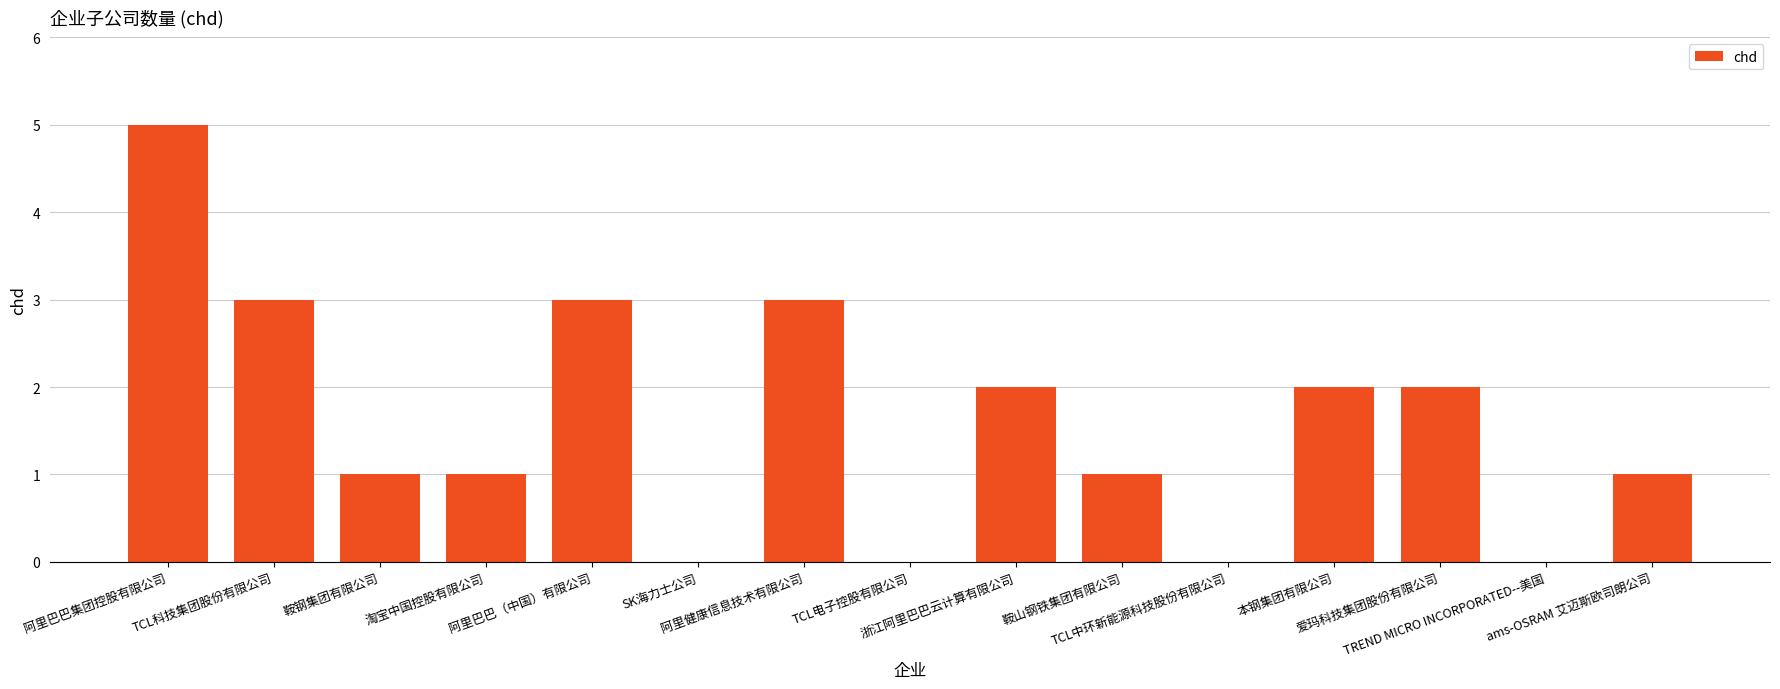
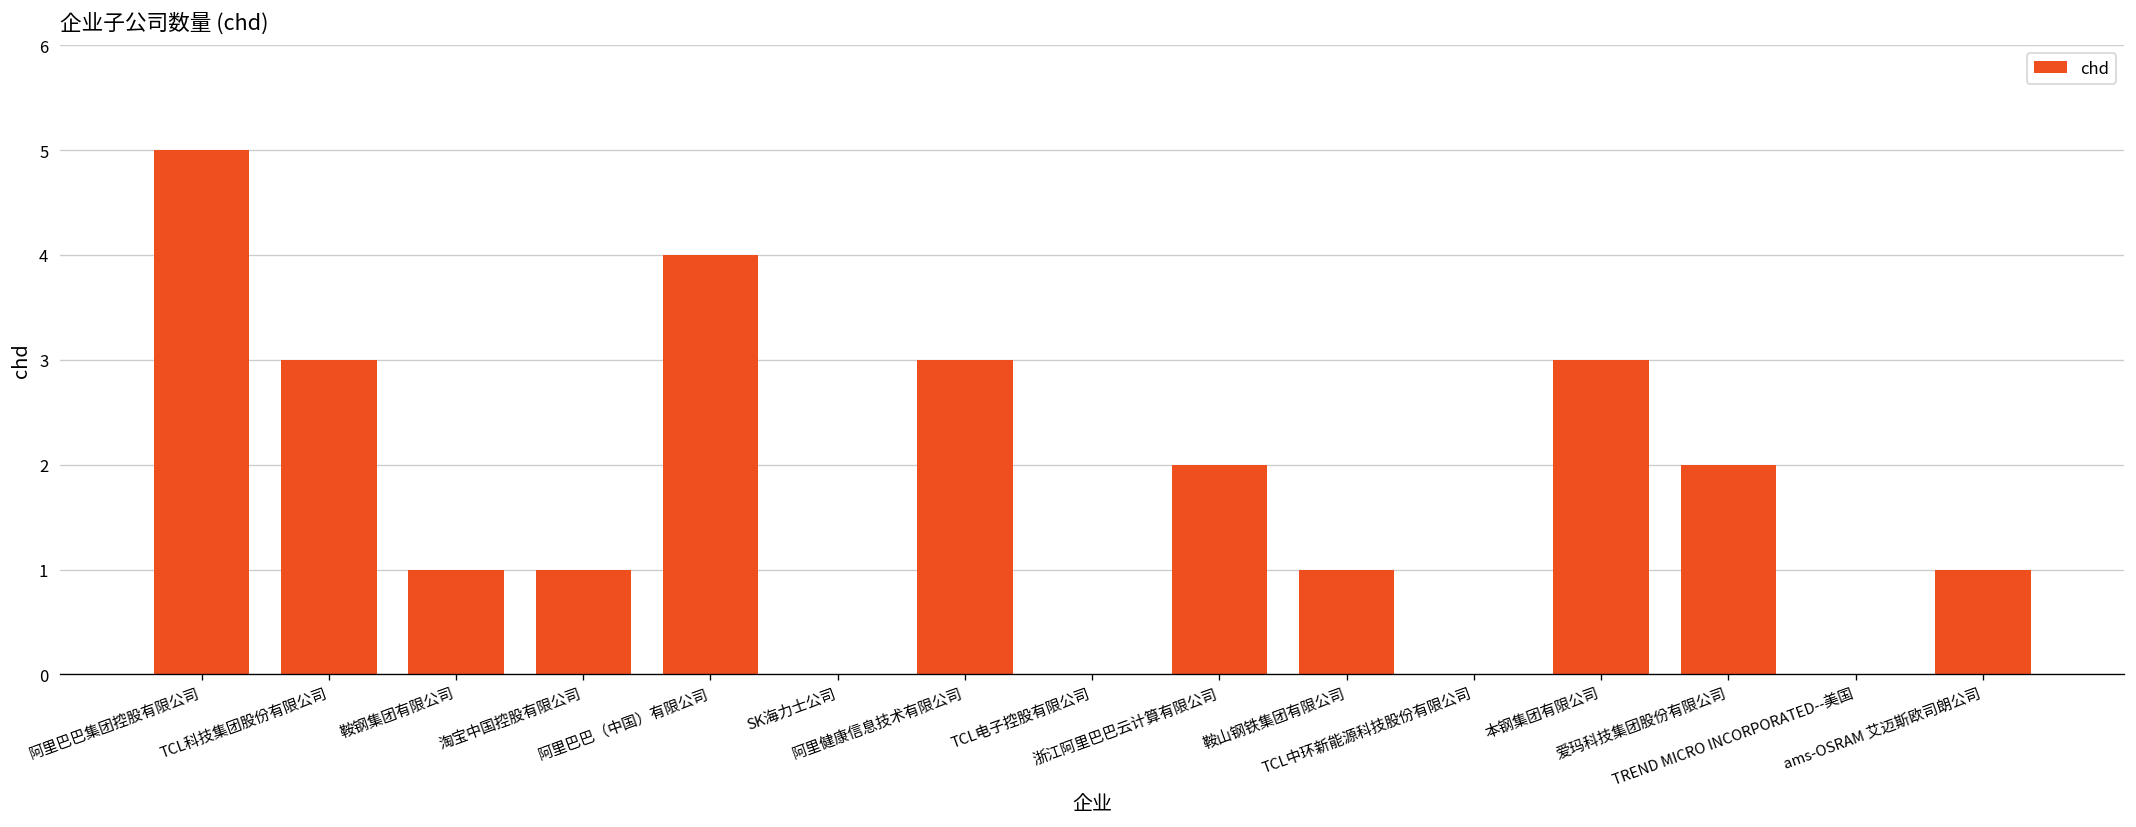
  {
    "阿里巴巴集团控股有限公司": 5,
    "TCL科技集团股份有限公司": 3,
    "鞍钢集团有限公司": 1,
    "淘宝中国控股有限公司": 1,
-   "阿里巴巴（中国）有限公司": 3,
+   "阿里巴巴（中国）有限公司": 4,
    "SK海力士公司": 0,
    "阿里健康信息技术有限公司": 3,
    "TCL电子控股有限公司": 0,
    "浙江阿里巴巴云计算有限公司": 2,
    "鞍山钢铁集团有限公司": 1,
    "TCL中环新能源科技股份有限公司": 0,
-   "本钢集团有限公司": 2,
+   "本钢集团有限公司": 3,
    "爱玛科技集团股份有限公司": 2,
    "TREND MICRO INCORPORATED--美国": 0,
    "ams-OSRAM 艾迈斯欧司朗公司": 1
  }
